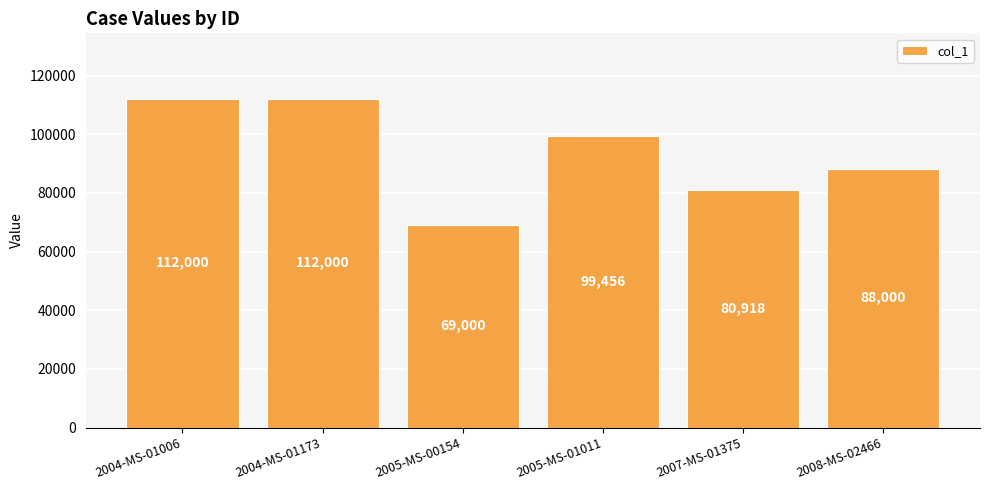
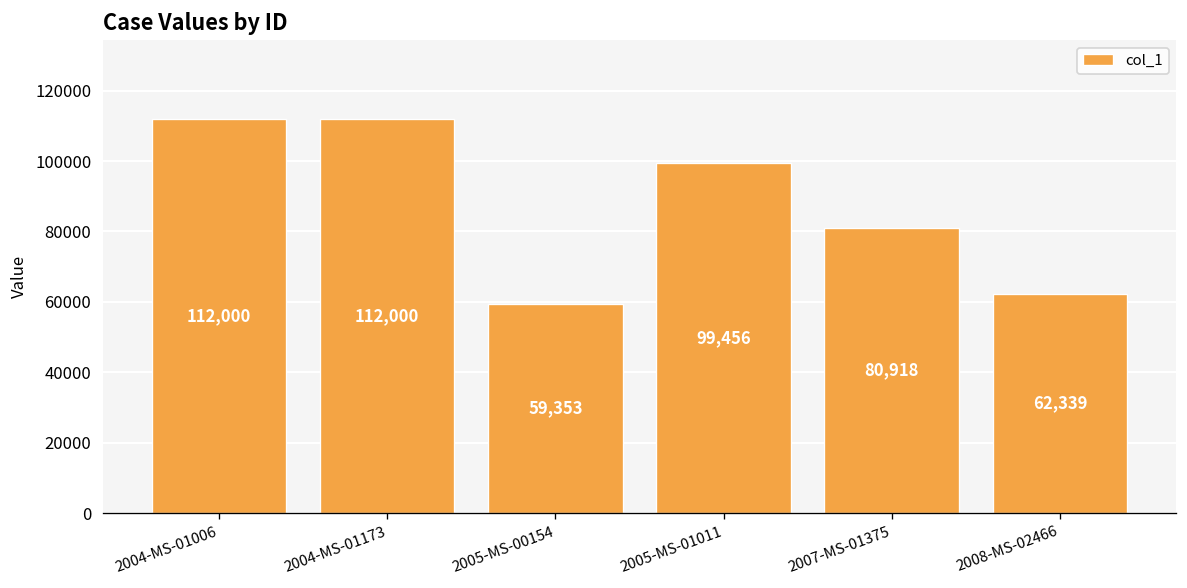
  {
    "2004-MS-01006": "112,000",
    "2004-MS-01173": "112,000",
-   "2005-MS-00154": "69,000",
+   "2005-MS-00154": "59,353",
    "2005-MS-01011": "99,456",
    "2007-MS-01375": "80,918",
-   "2008-MS-02466": "88,000"
+   "2008-MS-02466": "62,339"
  }
